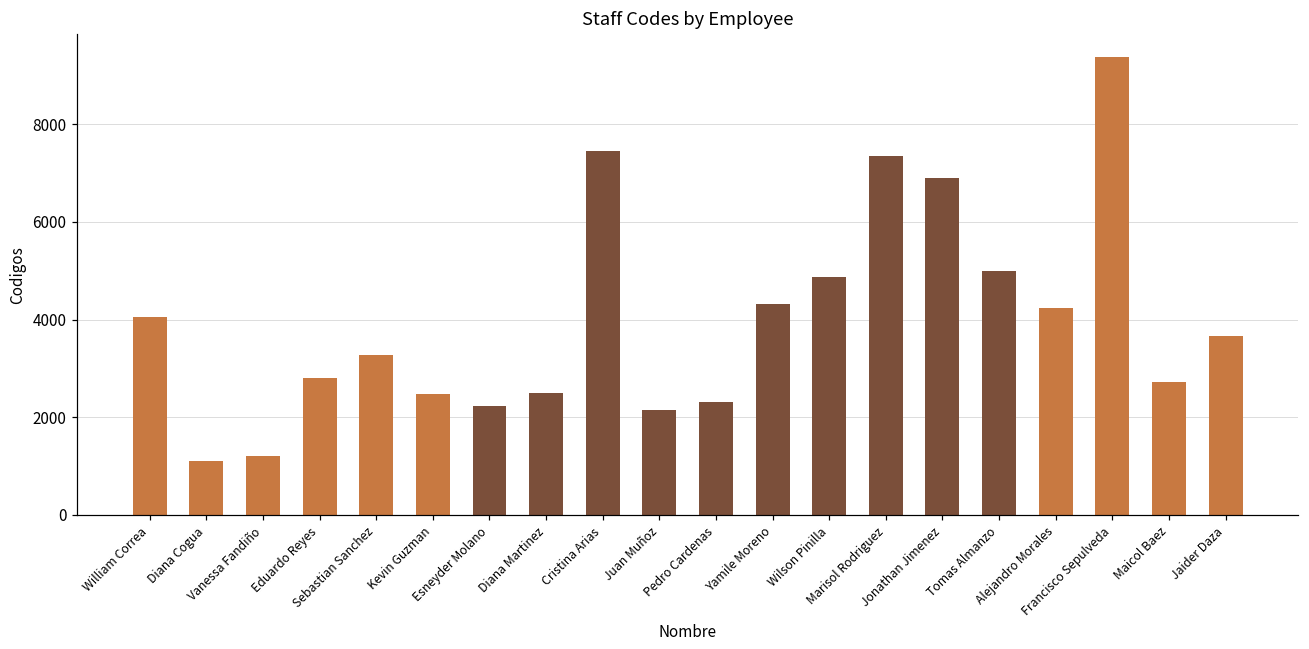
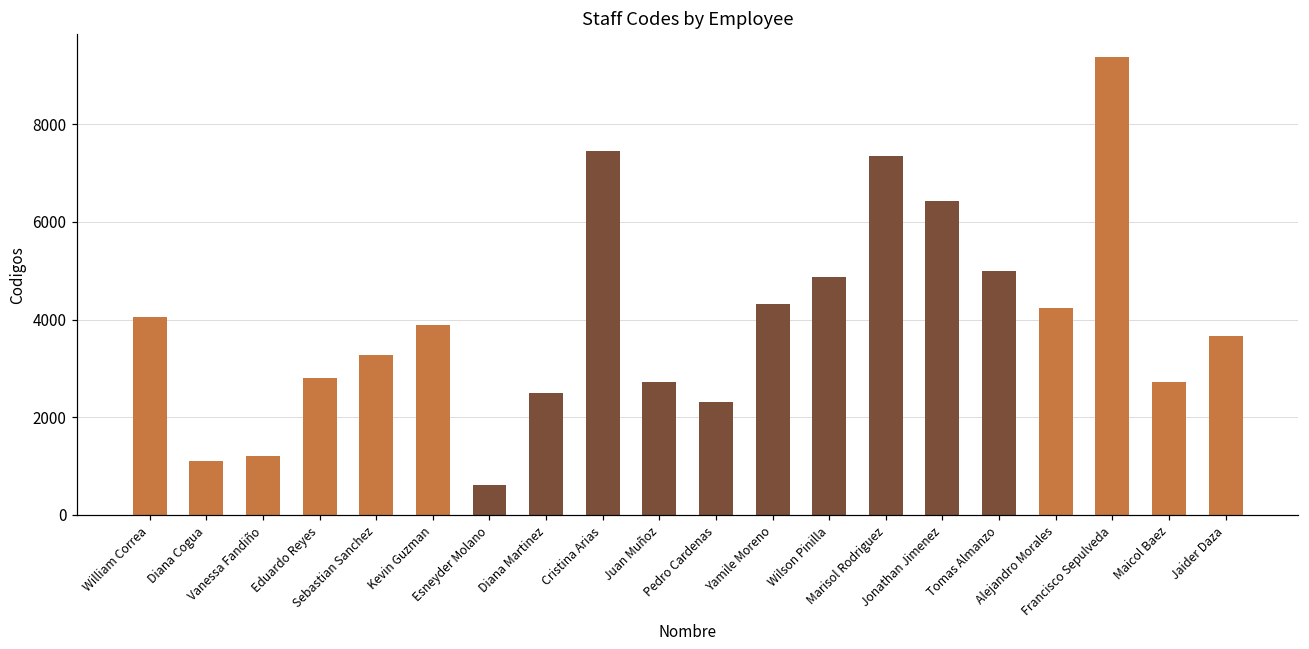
  {
    "William Correa": 4100,
    "Diana Cogua": 1100,
    "Vanessa Fandiño": 1200,
    "Eduardo Reyes": 2800,
    "Sebastian Sanchez": 3300,
-   "Kevin Guzman": 2500,
-   "Esneyder Molano": 2200,
+   "Kevin Guzman": 3900,
+   "Esneyder Molano": 600,
    "Diana Martinez": 2500,
    "Cristina Arias": 7500,
-   "Juan Muñoz": 2200,
+   "Juan Muñoz": 2700,
    "Pedro Cardenas": 2300,
    "Yamile Moreno": 4300,
    "Wilson Pinilla": 4900,
    "Marisol Rodriguez": 7400,
-   "Jonathan Jimenez": 6900,
+   "Jonathan Jimenez": 6400,
    "Tomas Almanzo": 5000,
    "Alejandro Morales": 4200,
    "Francisco Sepulveda": 9400,
    "Maicol Baez": 2700,
    "Jaider Daza": 3700
  }
